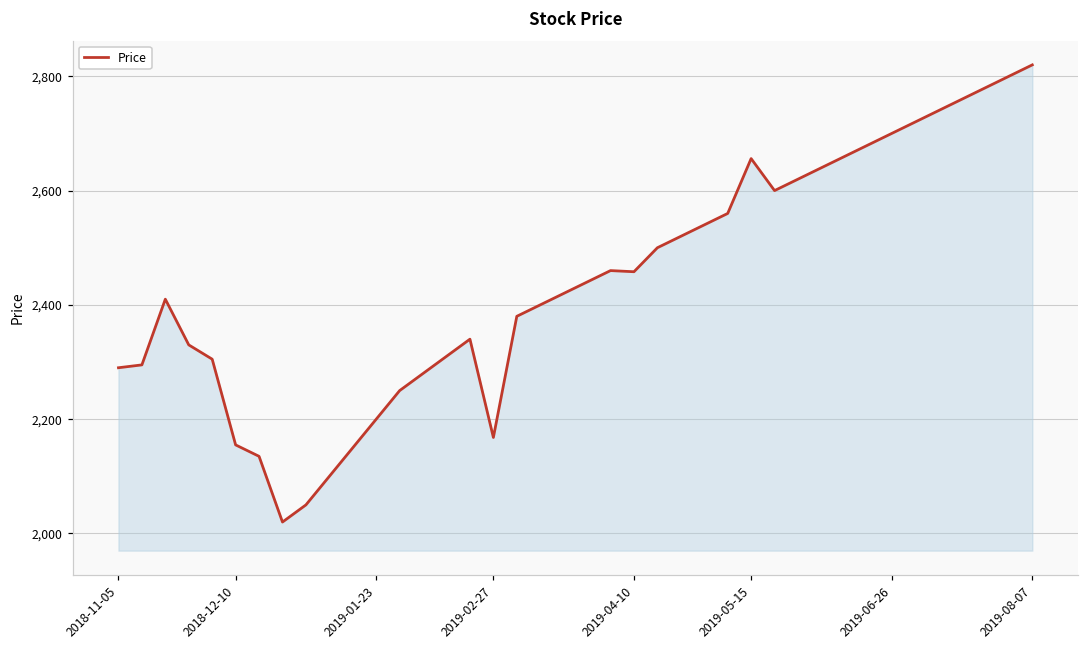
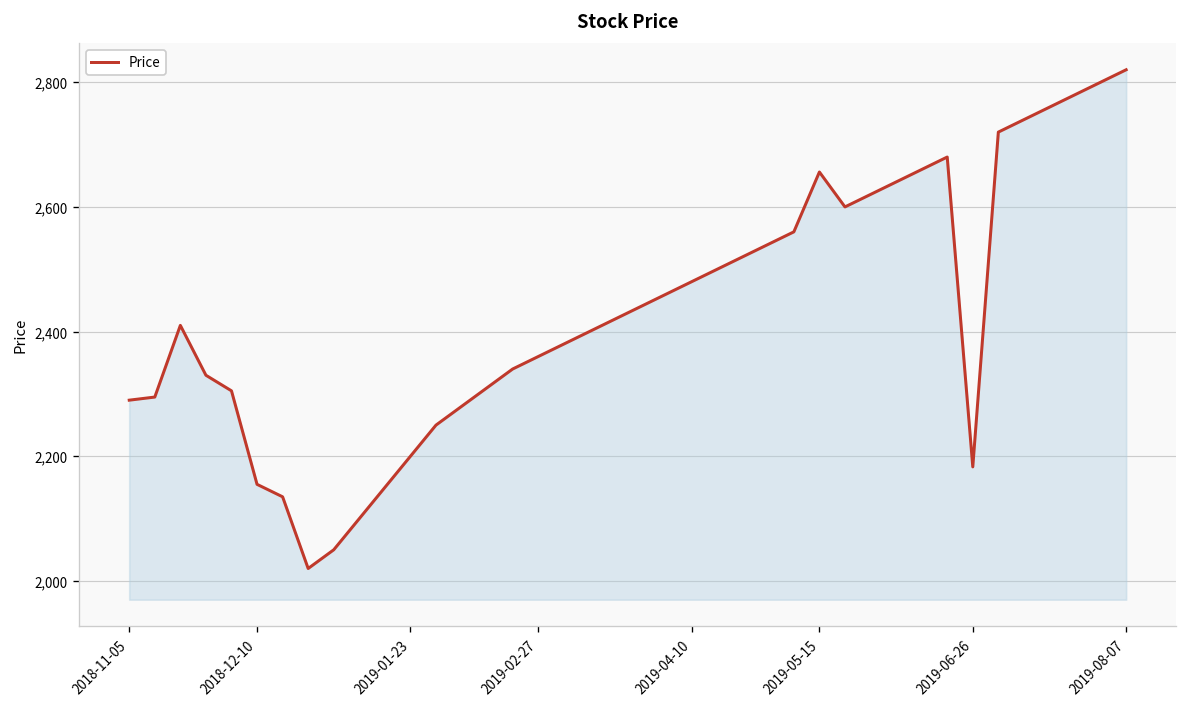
  {
    "2018-11-05": "2,290",
    "2018-12-10": "2,160",
    "2019-01-23": "2,200",
-   "2019-02-27": "2,170",
-   "2019-04-10": "2,460",
+   "2019-02-27": "2,360",
+   "2019-04-10": "2,480",
    "2019-05-15": "2,660",
-   "2019-06-26": "2,700",
+   "2019-06-26": "2,180",
    "2019-08-07": "2,820"
  }
